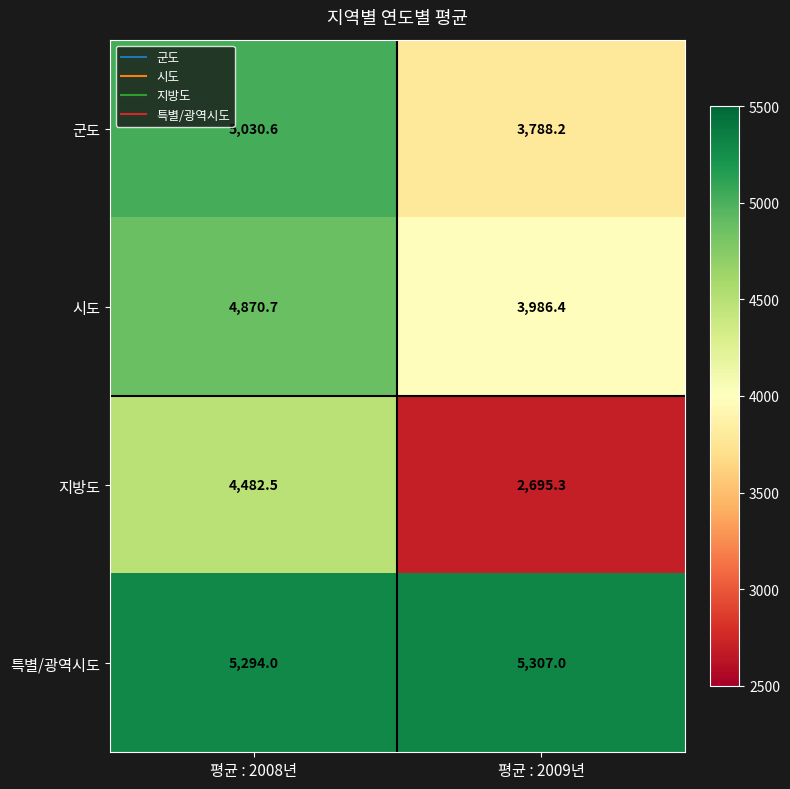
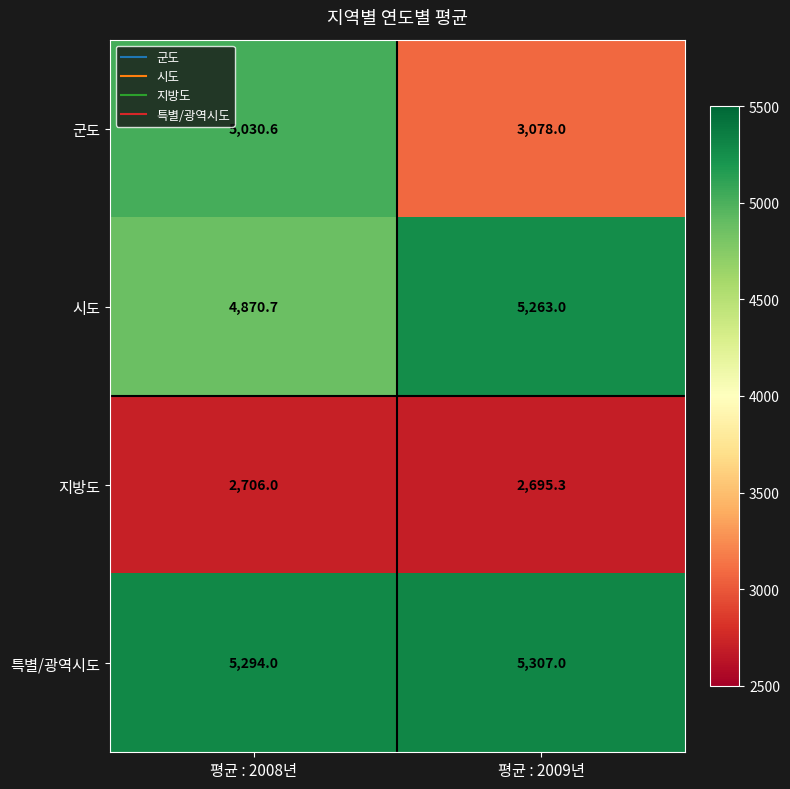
  {
    "군도": {
-     "평균 : 2009년": "3,788.2"
+     "평균 : 2009년": "3,078.0"
    },
    "시도": {
      "평균 : 2008년": "4,870.7",
-     "평균 : 2009년": "3,986.4"
+     "평균 : 2009년": "5,263.0"
    },
    "지방도": {
-     "평균 : 2008년": "4,482.5",
+     "평균 : 2008년": "2,706.0",
      "평균 : 2009년": "2,695.3"
    },
    "특별/광역시도": {
      "평균 : 2008년": "5,294.0",
      "평균 : 2009년": "5,307.0"
    }
  }
